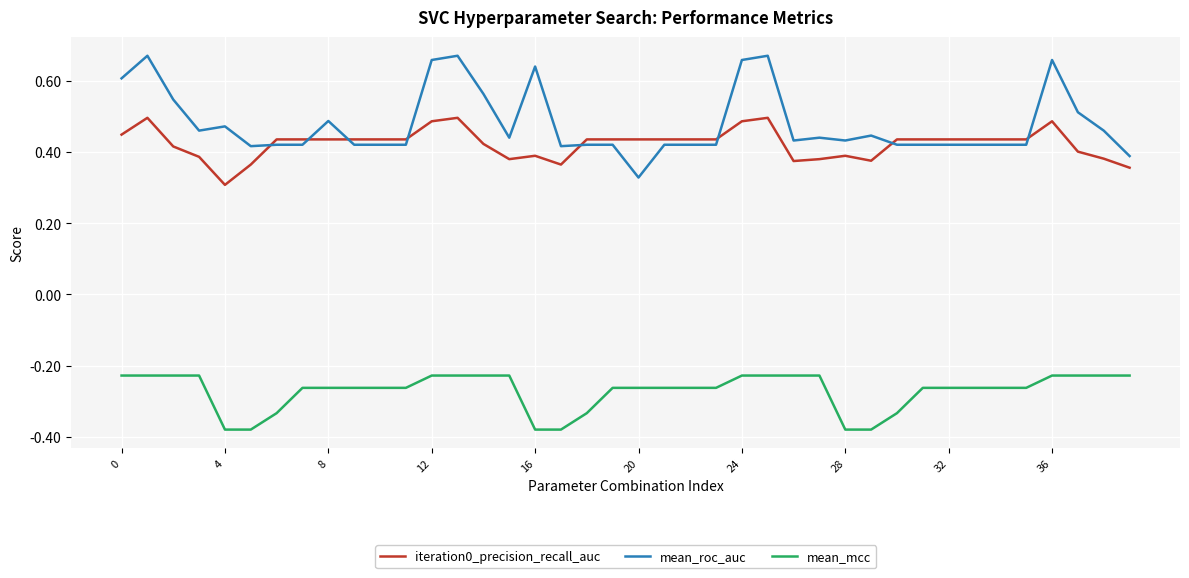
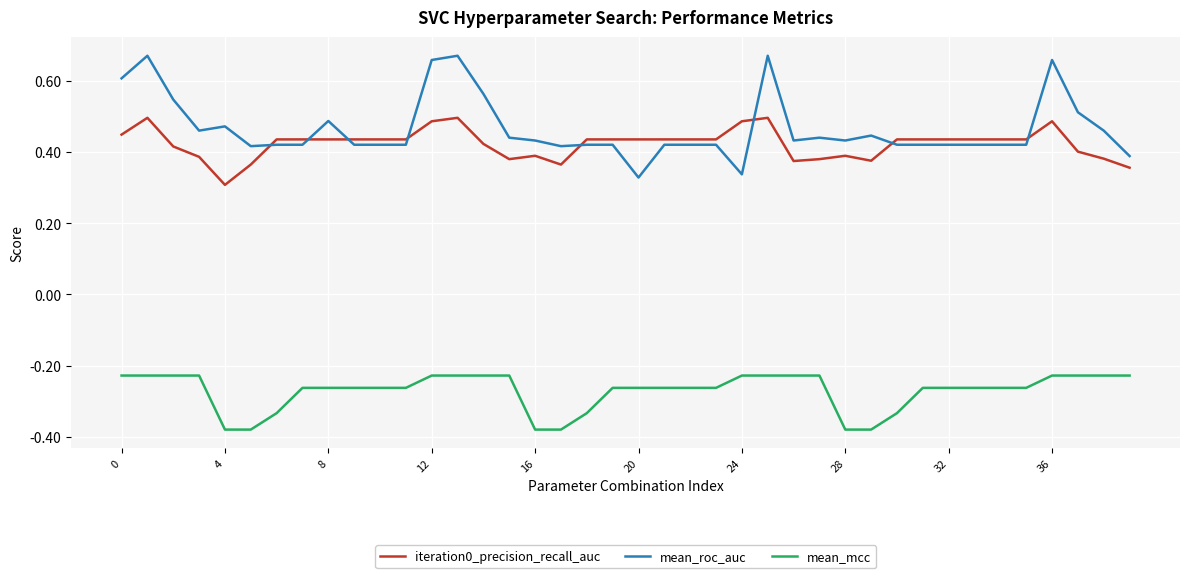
  {
    "iteration0_precision_recall_auc": {
      "0": 0.45,
      "4": 0.31,
      "8": 0.44,
      "12": 0.49,
      "16": 0.39,
      "20": 0.44,
      "24": 0.49,
      "28": 0.39,
      "32": 0.44,
      "36": 0.49
    },
    "mean_roc_auc": {
      "0": 0.61,
      "4": 0.47,
      "8": 0.49,
      "12": 0.66,
-     "16": 0.64,
+     "16": 0.43,
      "20": 0.33,
-     "24": 0.66,
+     "24": 0.34,
      "28": 0.43,
      "32": 0.42,
      "36": 0.66
    },
    "mean_mcc": {
      "0": -0.23,
      "4": -0.38,
      "8": -0.26,
      "12": -0.23,
      "16": -0.38,
      "20": -0.26,
      "24": -0.23,
      "28": -0.38,
      "32": -0.26,
      "36": -0.23
    }
  }
